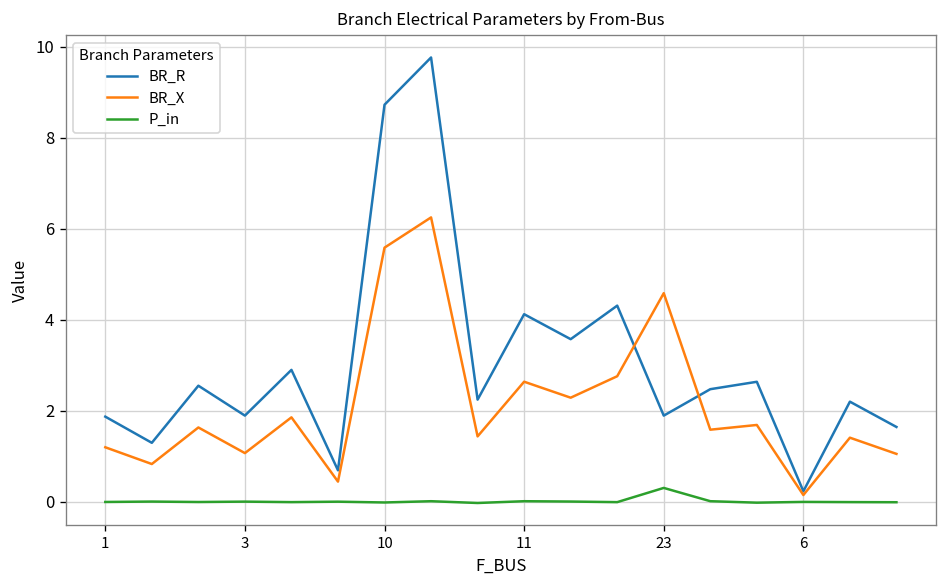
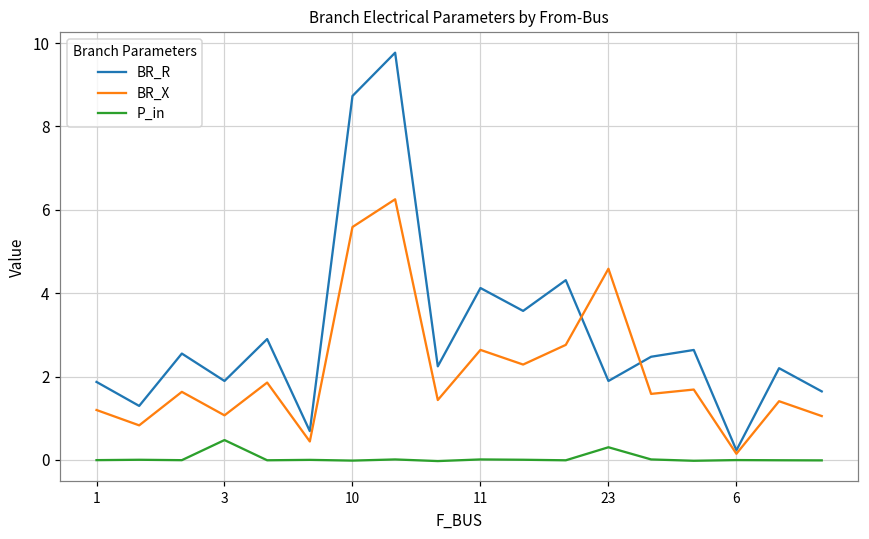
  {
    "BR_R": {
      "3": 1.9,
      "23": 1.9,
      "6": 0.2
    },
    "BR_X": {
      "3": 1.1,
      "23": 4.6,
      "6": 0.1
    },
    "P_in": {
-     "3": 0.0,
+     "3": 0.5,
      "23": 0.3,
      "6": 0.0
    }
  }
